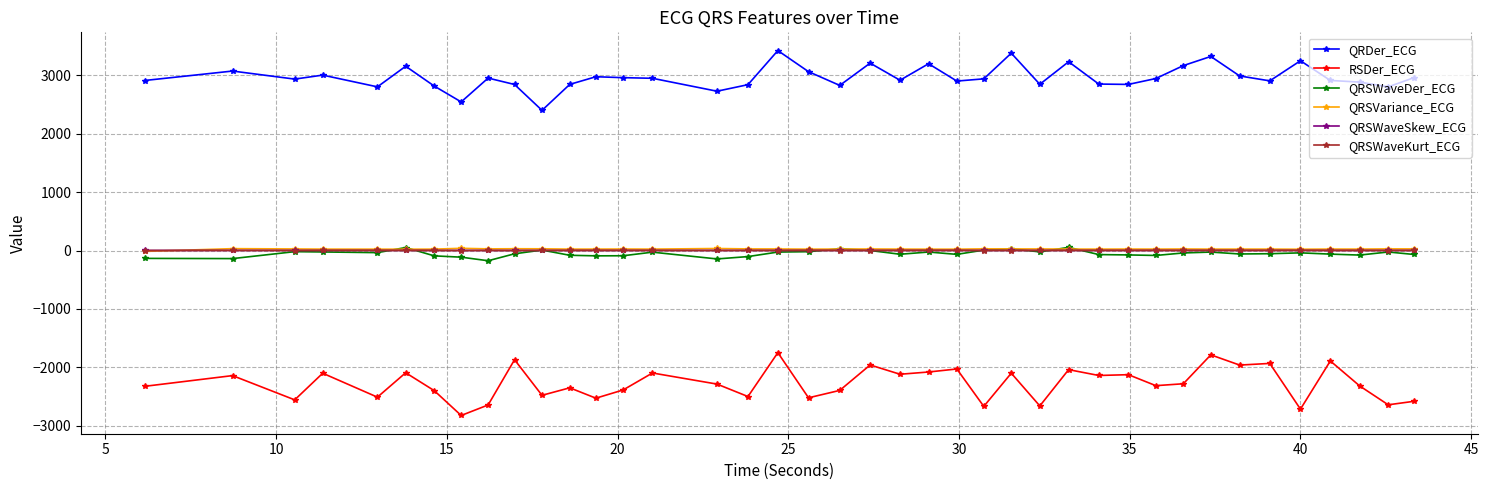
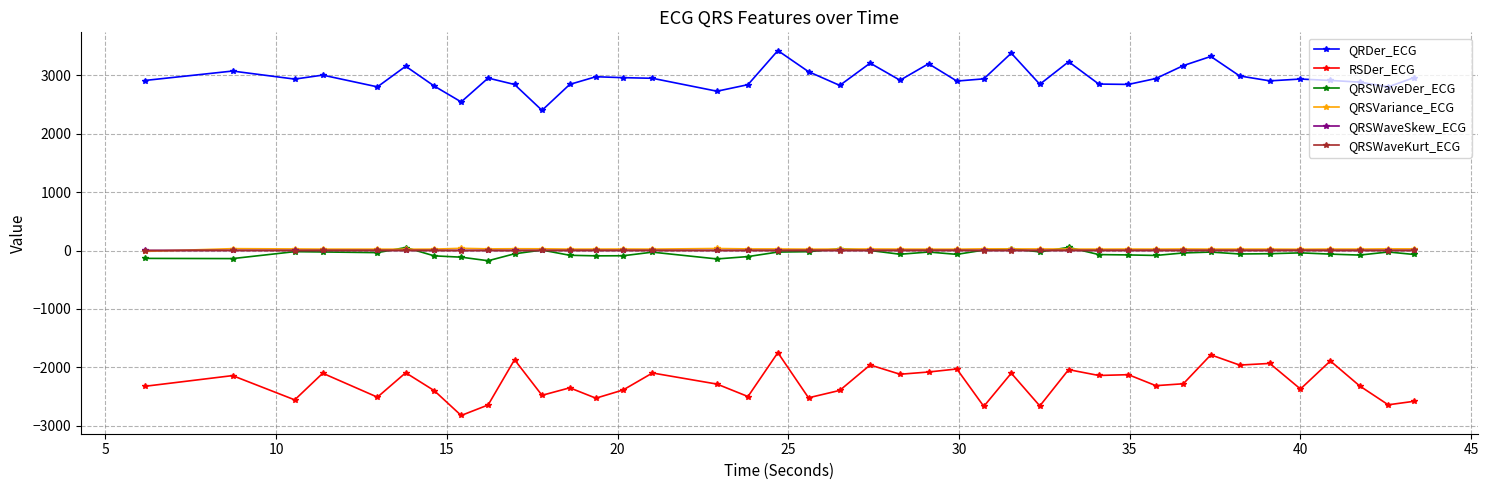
  {
    "QRDer_ECG": {
-     "40": 3300
+     "40": 2900
    },
    "RSDer_ECG": {
-     "40": -2700
+     "40": -2400
    }
  }
